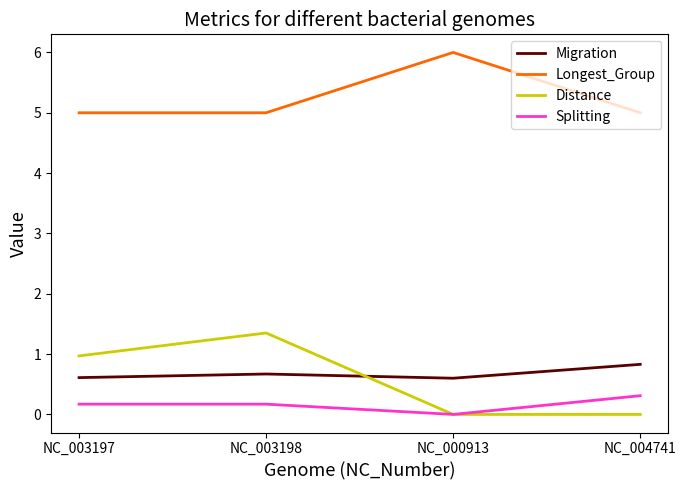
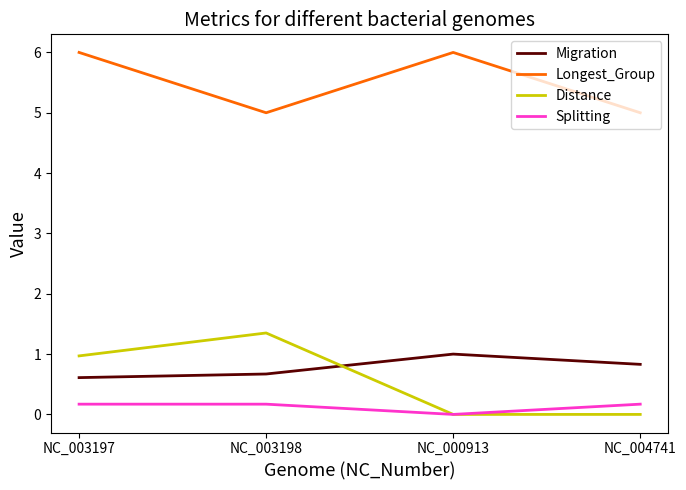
  {
    "Migration": {
      "NC_003197": 0.6,
      "NC_003198": 0.7,
-     "NC_000913": 0.6,
+     "NC_000913": 1.0,
      "NC_004741": 0.8
    },
    "Longest_Group": {
-     "NC_003197": 5,
+     "NC_003197": 6,
      "NC_003198": 5,
      "NC_000913": 6
    },
    "Distance": {
      "NC_003197": 1.0,
      "NC_003198": 1.4,
      "NC_004741": 0.0
    },
    "Splitting": {
      "NC_003197": 0.2,
      "NC_003198": 0.2,
-     "NC_004741": 0.3
+     "NC_004741": 0.2
    }
  }
